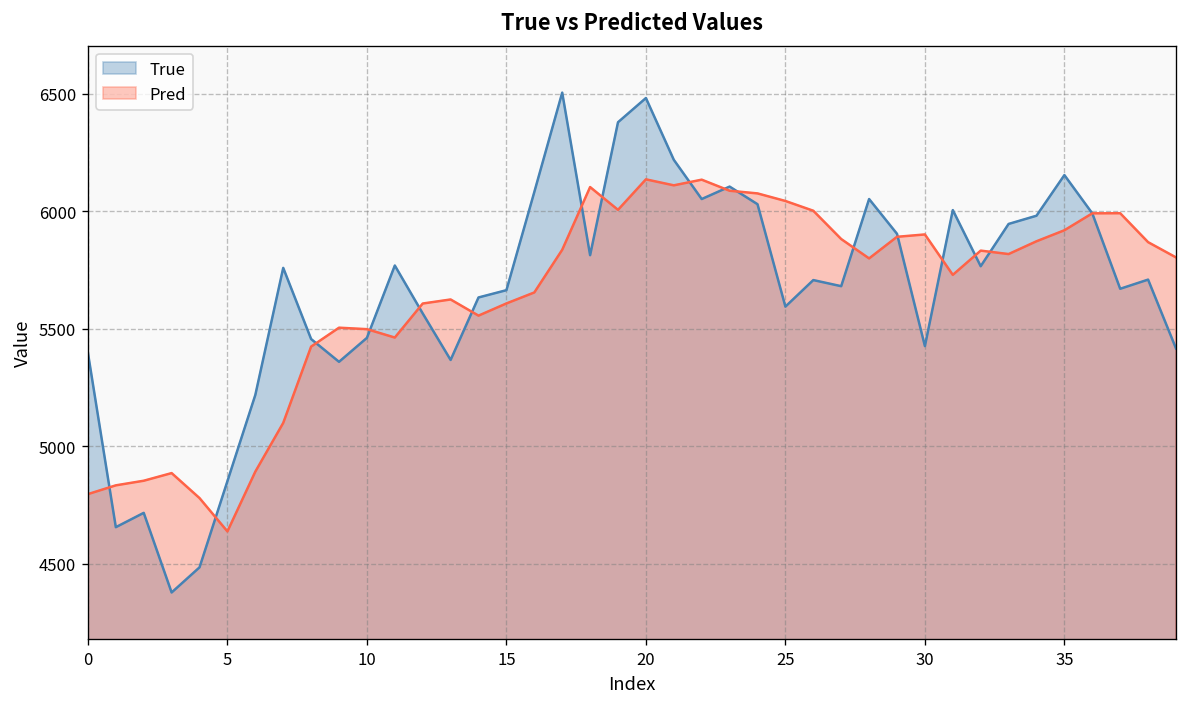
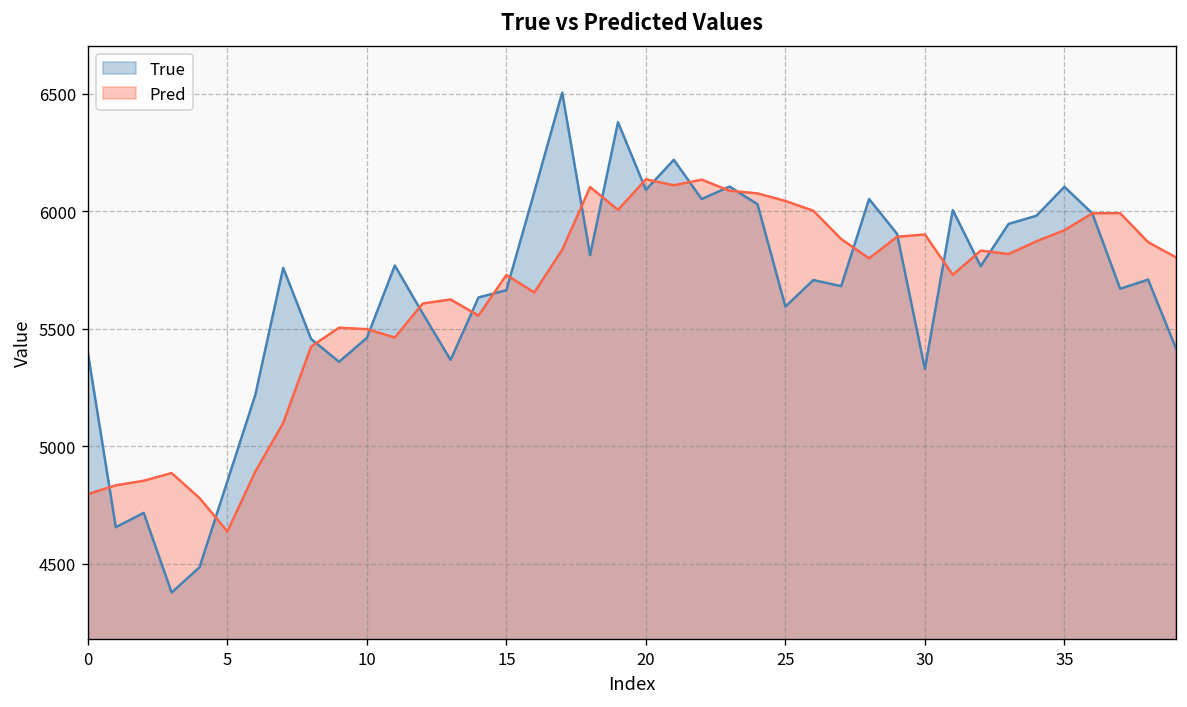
  {
    "True": {
      "0": 5400,
      "5": 4850,
      "10": 5460,
      "15": 5660,
-     "20": 6480,
+     "20": 6090,
      "25": 5590,
-     "30": 5430,
-     "35": 6150
+     "30": 5330,
+     "35": 6100
    },
    "Pred": {
      "0": 4800,
      "5": 4640,
      "10": 5500,
-     "15": 5610,
+     "15": 5730,
      "20": 6140,
      "25": 6040,
      "30": 5900,
      "35": 5920
    }
  }
